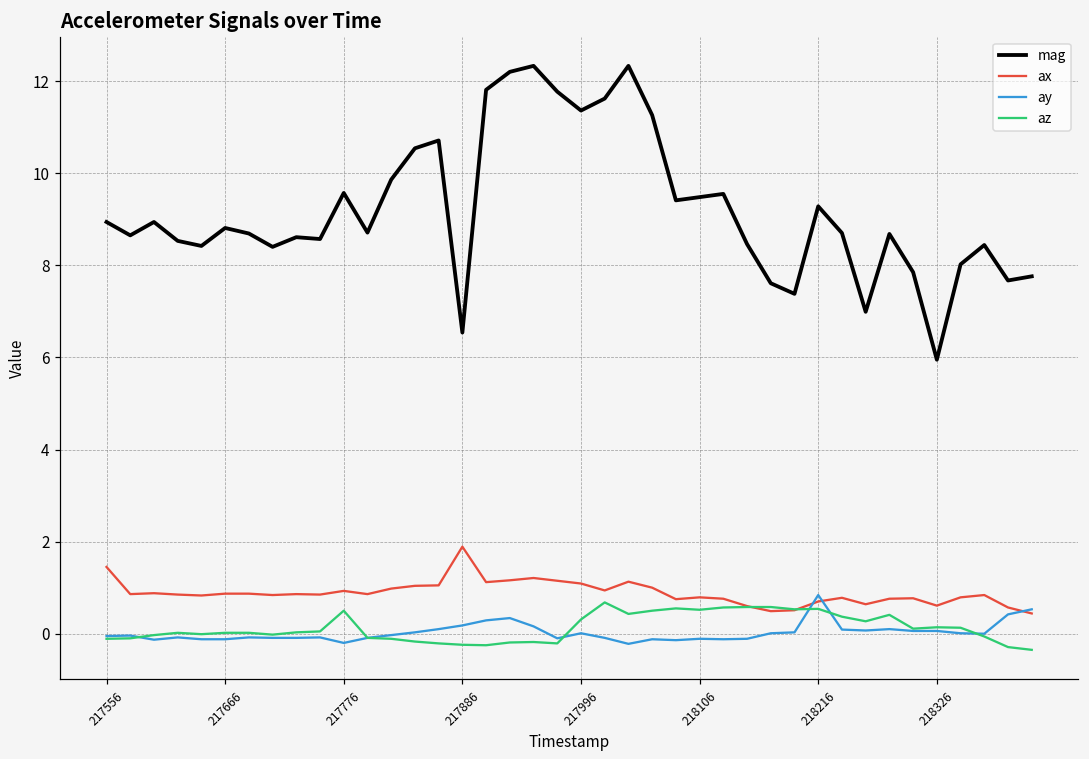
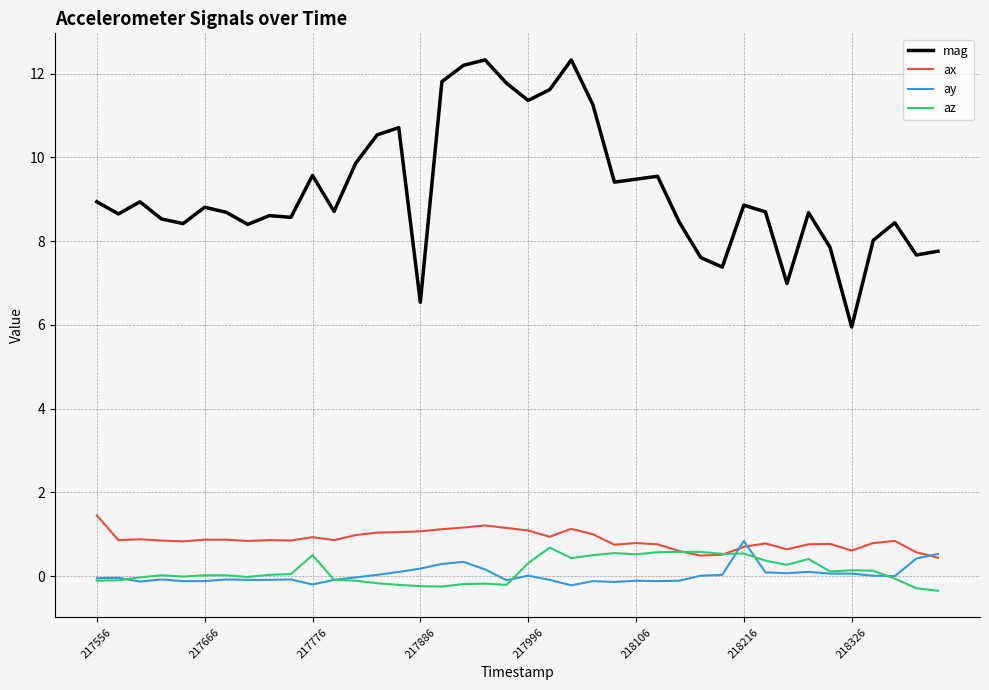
  {
    "mag": {
      "217556": 8.9,
      "217666": 8.8,
      "217776": 9.6,
      "217886": 6.5,
      "217996": 11.4,
      "218106": 9.5,
-     "218216": 9.3,
+     "218216": 8.9,
      "218326": 6.0
    },
    "ax": {
      "217556": 1.5,
      "217666": 0.9,
      "217776": 0.9,
-     "217886": 1.9,
+     "217886": 1.1,
      "217996": 1.1,
      "218106": 0.8,
      "218216": 0.7,
      "218326": 0.6
    },
    "ay": {
      "217666": -0.1,
      "217776": -0.2,
      "217886": 0.2,
      "217996": 0.0,
      "218106": -0.1,
      "218216": 0.8,
      "218326": 0.1
    },
    "az": {
      "217666": 0.0,
      "217776": 0.5,
      "217886": -0.2,
      "217996": 0.3,
      "218106": 0.5,
      "218216": 0.5,
      "218326": 0.1
    }
  }
